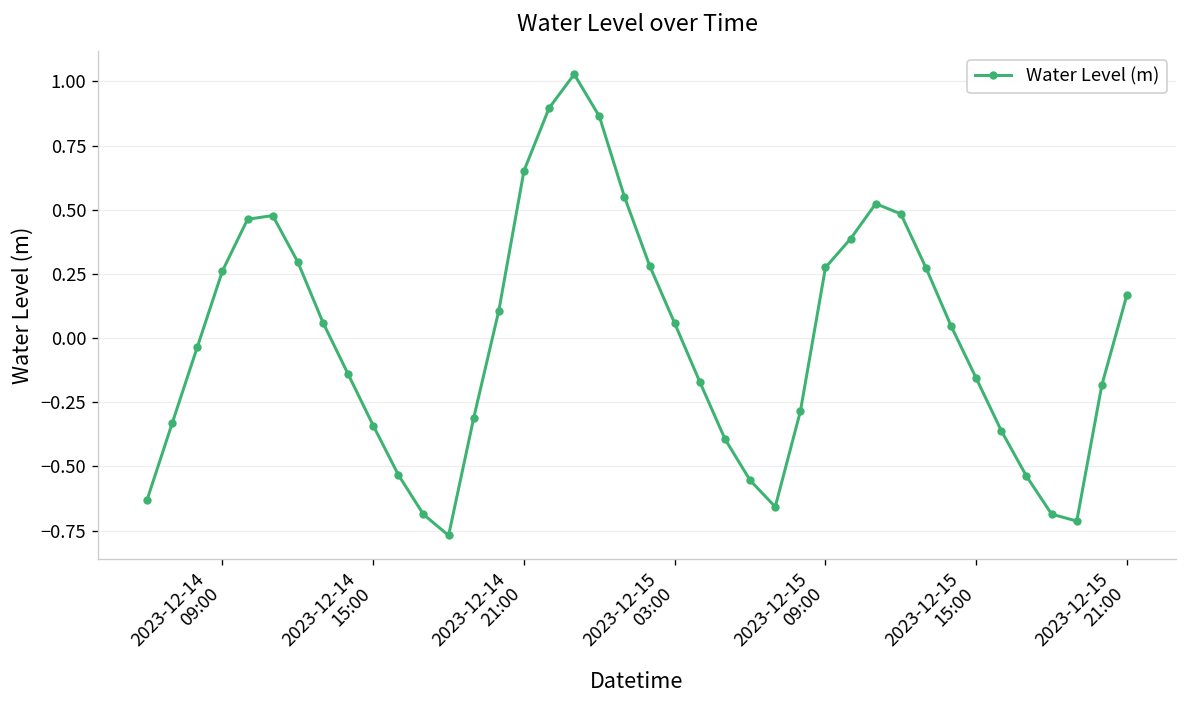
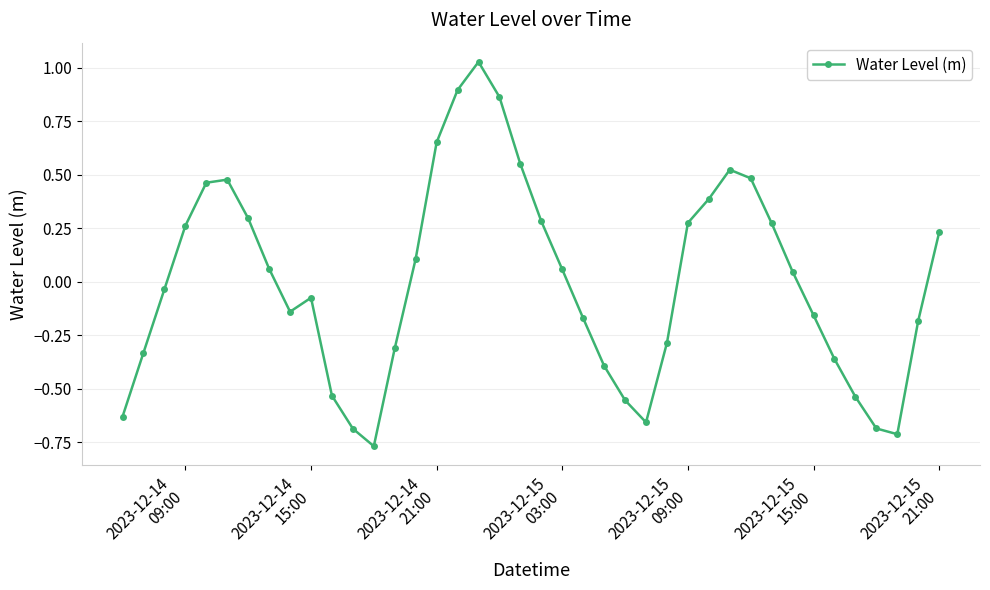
  {
    "2023-12-14 09:00": 0.26,
-   "2023-12-14 15:00": -0.34,
+   "2023-12-14 15:00": -0.07,
    "2023-12-14 21:00": 0.65,
    "2023-12-15 03:00": 0.06,
    "2023-12-15 09:00": 0.28,
    "2023-12-15 15:00": -0.16,
-   "2023-12-15 21:00": 0.17
+   "2023-12-15 21:00": 0.23
  }
